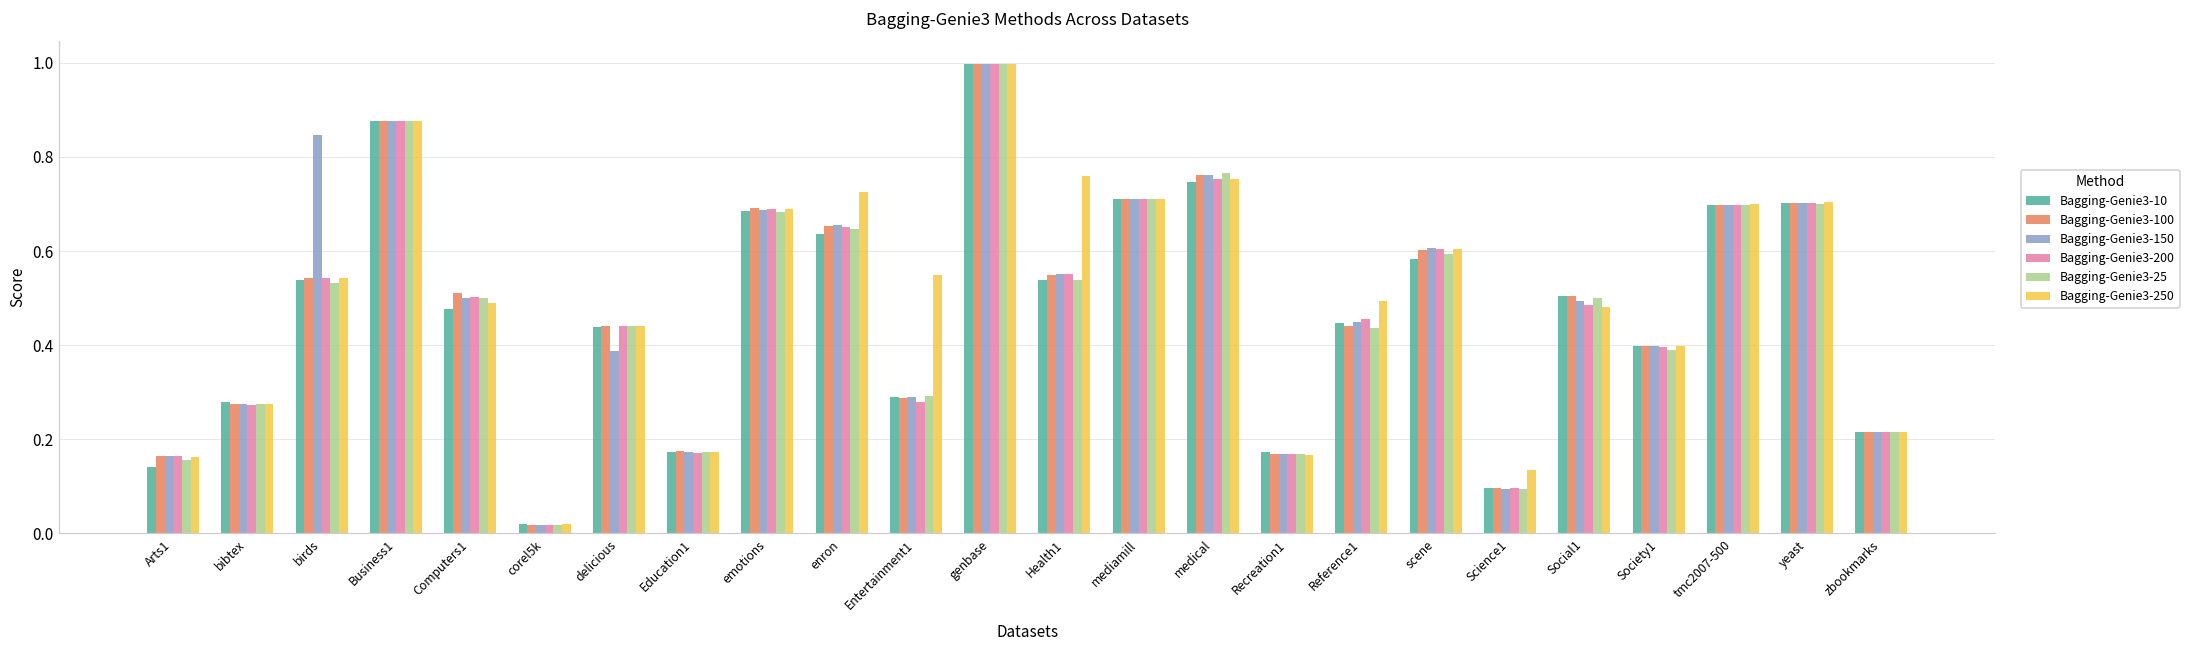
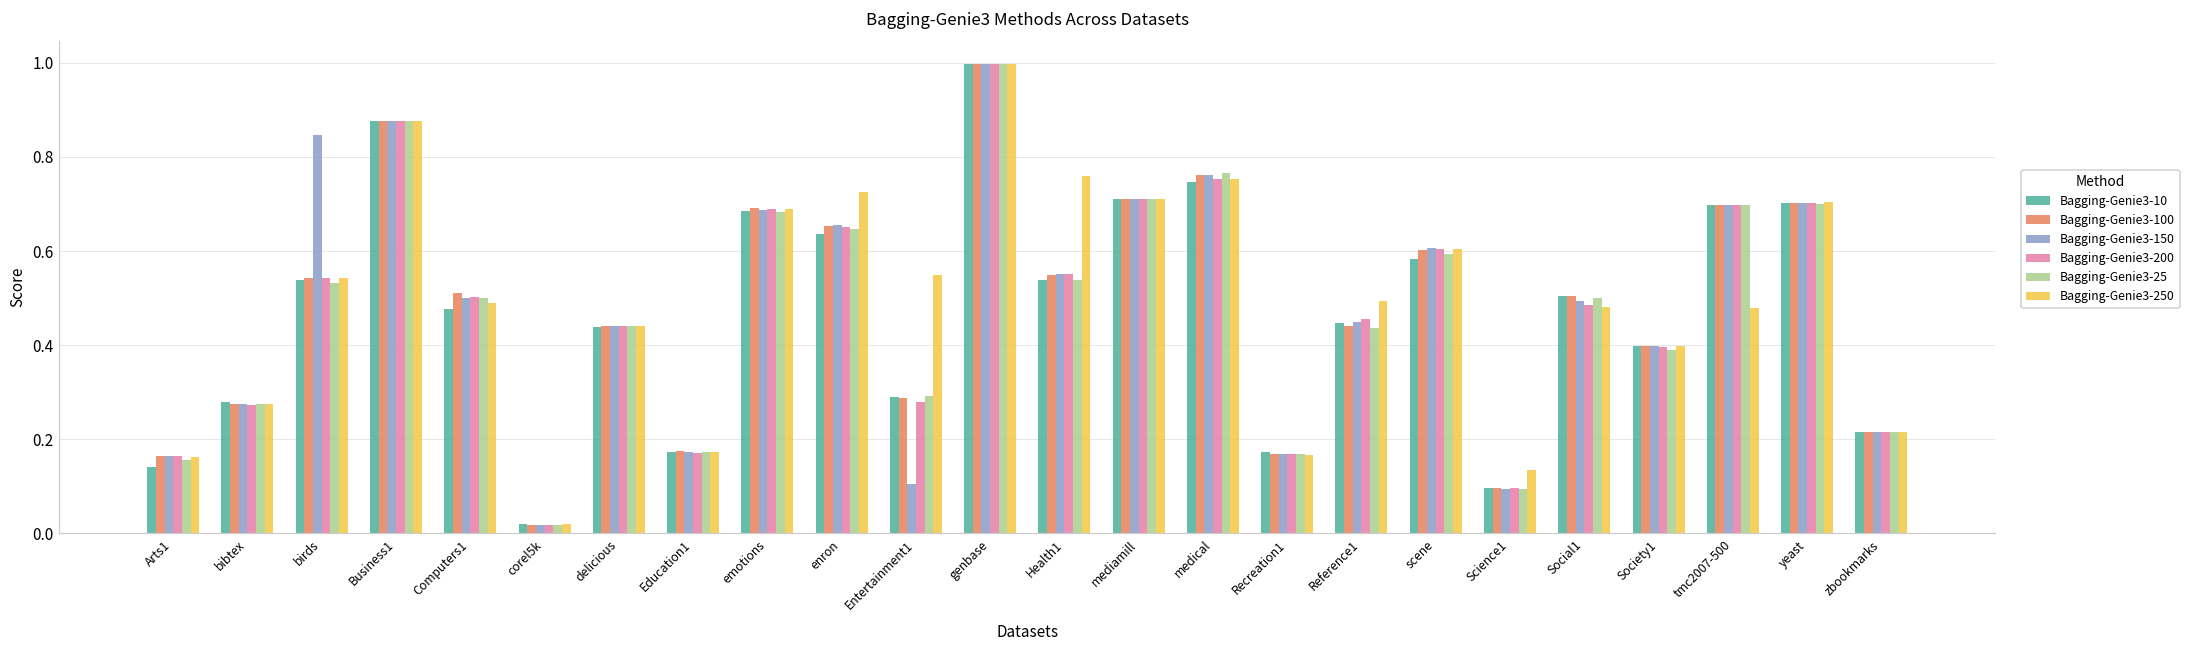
  {
    "Bagging-Genie3-10": {
      "Arts1": 0.14,
      "bibtex": 0.28,
      "birds": 0.54,
      "Business1": 0.88,
      "Computers1": 0.48,
      "corel5k": 0.02,
      "delicious": 0.44,
      "Education1": 0.17,
      "emotions": 0.68,
      "enron": 0.64,
      "Entertainment1": 0.29,
      "genbase": 1.00,
      "Health1": 0.54,
      "mediamill": 0.71,
      "medical": 0.75,
      "Recreation1": 0.17,
      "Reference1": 0.45,
      "scene": 0.58,
      "Science1": 0.10,
      "Social1": 0.50,
      "Society1": 0.40,
      "tmc2007-500": 0.70,
      "yeast": 0.70,
      "zbookmarks": 0.22
    },
    "Bagging-Genie3-100": {
      "Arts1": 0.16,
      "bibtex": 0.28,
      "birds": 0.54,
      "Business1": 0.88,
      "Computers1": 0.51,
      "corel5k": 0.02,
      "delicious": 0.44,
      "Education1": 0.17,
      "emotions": 0.69,
      "enron": 0.65,
      "Entertainment1": 0.29,
      "genbase": 1.00,
      "Health1": 0.55,
      "mediamill": 0.71,
      "medical": 0.76,
      "Recreation1": 0.17,
      "Reference1": 0.44,
      "scene": 0.60,
      "Science1": 0.10,
      "Social1": 0.50,
      "Society1": 0.40,
      "tmc2007-500": 0.70,
      "yeast": 0.70,
      "zbookmarks": 0.22
    },
    "Bagging-Genie3-150": {
      "Arts1": 0.16,
      "bibtex": 0.28,
      "birds": 0.85,
      "Business1": 0.88,
      "Computers1": 0.50,
      "corel5k": 0.02,
-     "delicious": 0.39,
+     "delicious": 0.44,
      "Education1": 0.17,
      "emotions": 0.69,
      "enron": 0.65,
-     "Entertainment1": 0.29,
+     "Entertainment1": 0.10,
      "genbase": 1.00,
      "Health1": 0.55,
      "mediamill": 0.71,
      "medical": 0.76,
      "Recreation1": 0.17,
      "Reference1": 0.45,
      "scene": 0.61,
      "Science1": 0.09,
      "Social1": 0.49,
      "Society1": 0.40,
      "tmc2007-500": 0.70,
      "yeast": 0.70,
      "zbookmarks": 0.22
    },
    "Bagging-Genie3-200": {
      "Arts1": 0.16,
      "bibtex": 0.27,
      "birds": 0.54,
      "Business1": 0.88,
      "Computers1": 0.50,
      "corel5k": 0.02,
      "delicious": 0.44,
      "Education1": 0.17,
      "emotions": 0.69,
      "enron": 0.65,
      "Entertainment1": 0.28,
      "genbase": 1.00,
      "Health1": 0.55,
      "mediamill": 0.71,
      "medical": 0.75,
      "Recreation1": 0.17,
      "Reference1": 0.46,
      "scene": 0.60,
      "Science1": 0.10,
      "Social1": 0.48,
      "Society1": 0.40,
      "tmc2007-500": 0.70,
      "yeast": 0.70,
      "zbookmarks": 0.22
    },
    "Bagging-Genie3-25": {
      "Arts1": 0.16,
      "bibtex": 0.27,
      "birds": 0.53,
      "Business1": 0.88,
      "Computers1": 0.50,
      "corel5k": 0.02,
      "delicious": 0.44,
      "Education1": 0.17,
      "emotions": 0.68,
      "enron": 0.65,
      "Entertainment1": 0.29,
      "genbase": 1.00,
      "Health1": 0.54,
      "mediamill": 0.71,
      "medical": 0.77,
      "Recreation1": 0.17,
      "Reference1": 0.44,
      "scene": 0.59,
      "Science1": 0.10,
      "Social1": 0.50,
      "Society1": 0.39,
      "tmc2007-500": 0.70,
      "yeast": 0.70,
      "zbookmarks": 0.22
    },
    "Bagging-Genie3-250": {
      "Arts1": 0.16,
      "bibtex": 0.27,
      "birds": 0.54,
      "Business1": 0.88,
      "Computers1": 0.49,
      "corel5k": 0.02,
      "delicious": 0.44,
      "Education1": 0.17,
      "emotions": 0.69,
      "enron": 0.72,
      "Entertainment1": 0.55,
      "genbase": 1.00,
      "Health1": 0.76,
      "mediamill": 0.71,
      "medical": 0.75,
      "Recreation1": 0.17,
      "Reference1": 0.49,
      "scene": 0.60,
      "Science1": 0.13,
      "Social1": 0.48,
      "Society1": 0.40,
-     "tmc2007-500": 0.70,
+     "tmc2007-500": 0.48,
      "yeast": 0.70,
      "zbookmarks": 0.22
    }
  }
